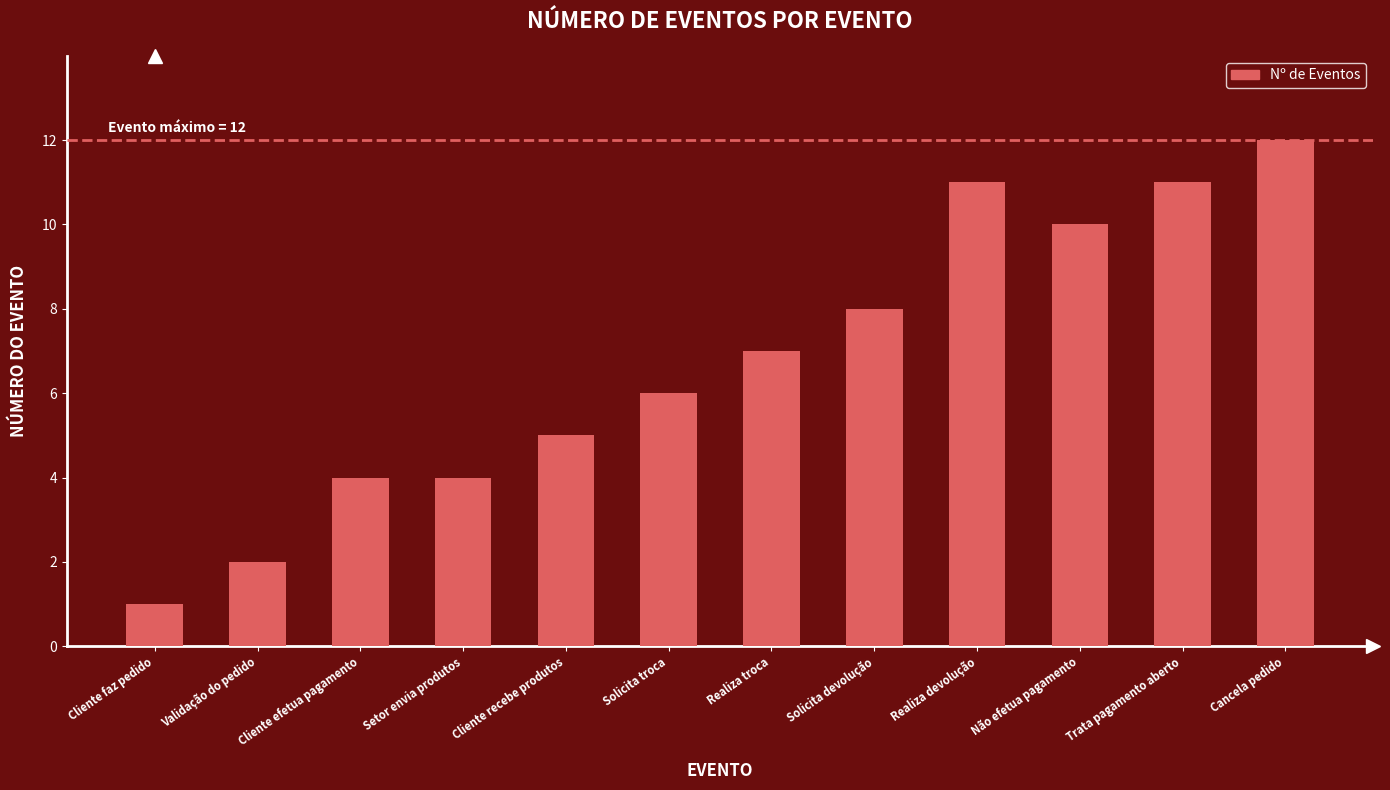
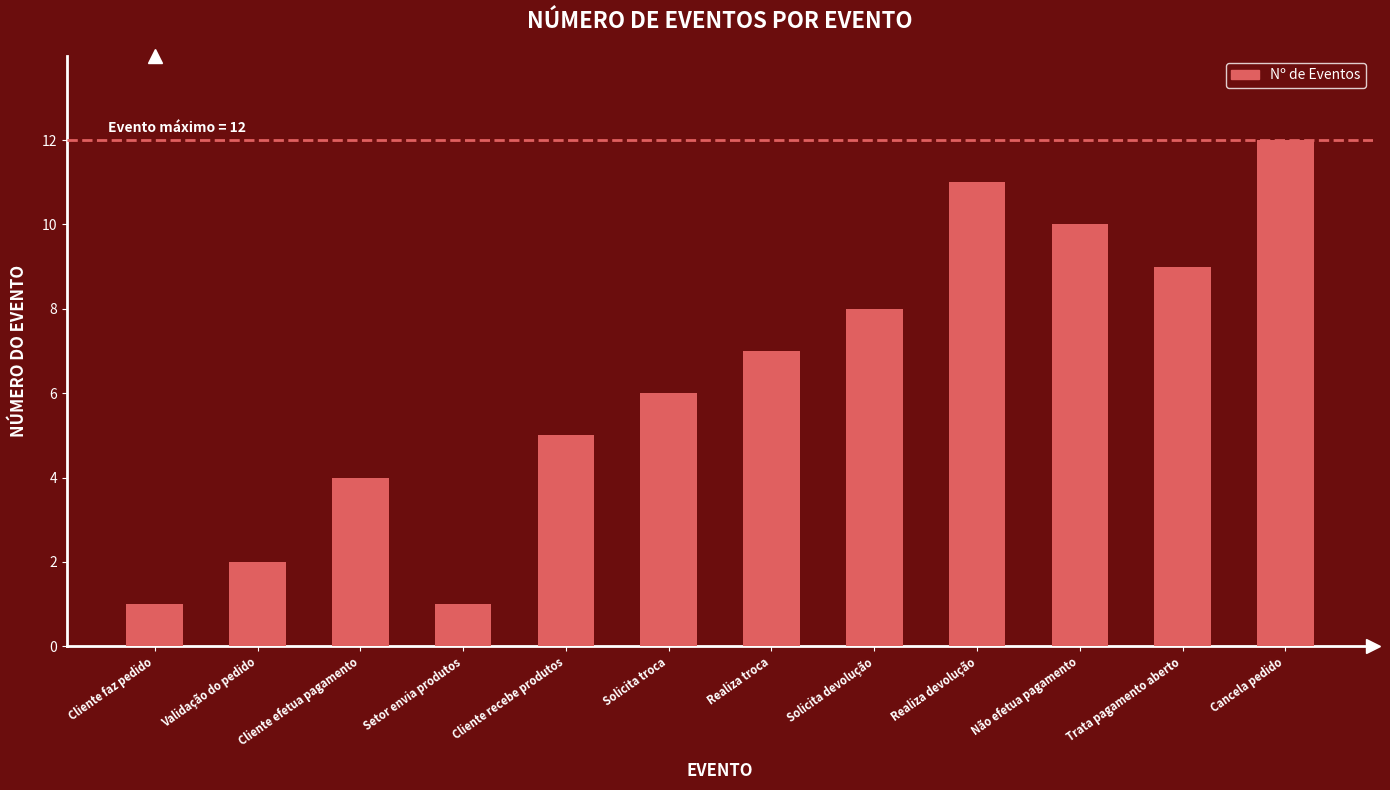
  {
    "Cliente faz pedido": 1,
    "Validação do pedido": 2,
    "Cliente efetua pagamento": 4,
-   "Setor envia produtos": 4,
+   "Setor envia produtos": 1,
    "Cliente recebe produtos": 5,
    "Solicita troca": 6,
    "Realiza troca": 7,
    "Solicita devolução": 8,
    "Realiza devolução": 11,
    "Não efetua pagamento": 10,
-   "Trata pagamento aberto": 11,
+   "Trata pagamento aberto": 9,
    "Cancela pedido": 12
  }
